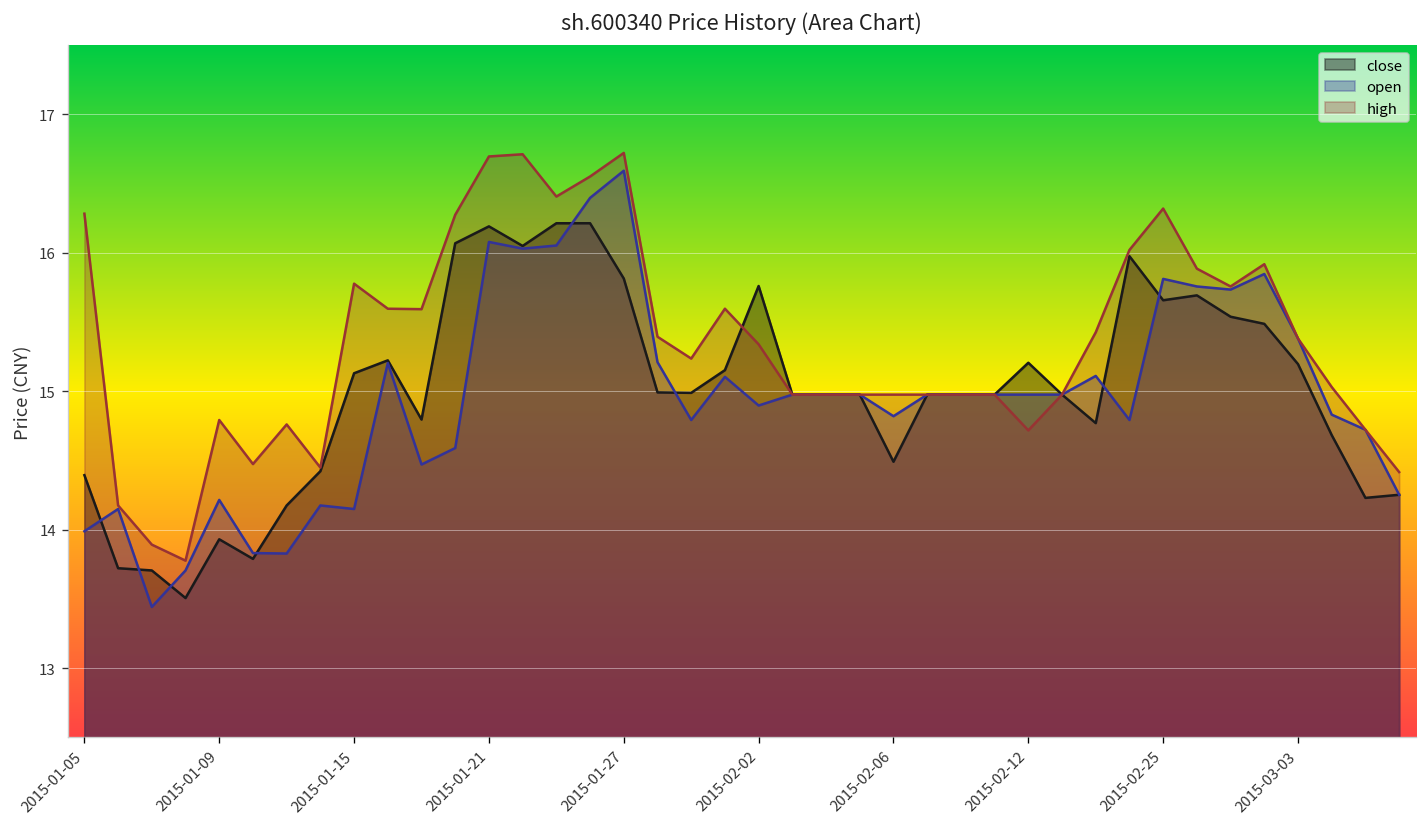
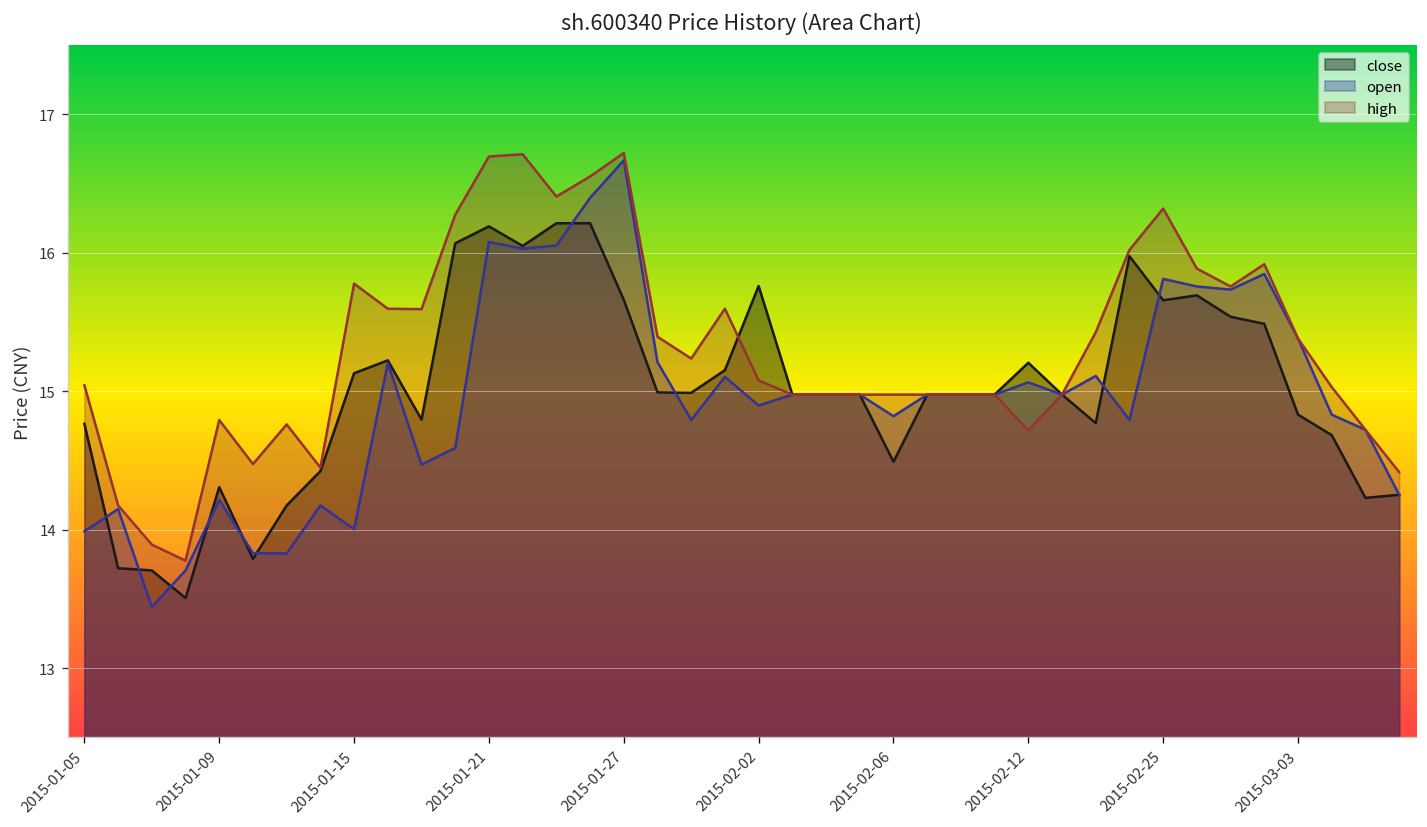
  {
    "close": {
-     "2015-01-05": 14.39,
-     "2015-01-09": 13.93,
+     "2015-01-05": 14.77,
+     "2015-01-09": 14.31,
      "2015-01-15": 15.13,
      "2015-01-21": 16.19,
-     "2015-01-27": 15.81,
+     "2015-01-27": 15.66,
      "2015-02-02": 15.76,
      "2015-02-06": 14.49,
      "2015-02-12": 15.21,
      "2015-02-25": 15.66,
-     "2015-03-03": 15.20
+     "2015-03-03": 14.83
    },
    "open": {
      "2015-01-05": 13.99,
      "2015-01-09": 14.22,
-     "2015-01-15": 14.15,
+     "2015-01-15": 14.00,
      "2015-01-21": 16.08,
-     "2015-01-27": 16.59,
+     "2015-01-27": 16.67,
      "2015-02-02": 14.90,
      "2015-02-06": 14.82,
-     "2015-02-12": 14.98,
+     "2015-02-12": 15.07,
      "2015-02-25": 15.81
    },
    "high": {
-     "2015-01-05": 16.28,
+     "2015-01-05": 15.04,
      "2015-01-09": 14.79,
      "2015-01-15": 15.78,
      "2015-01-21": 16.70,
      "2015-01-27": 16.72,
-     "2015-02-02": 15.34,
+     "2015-02-02": 15.08,
      "2015-02-06": 14.98,
      "2015-02-12": 14.72,
      "2015-02-25": 16.32
    }
  }
